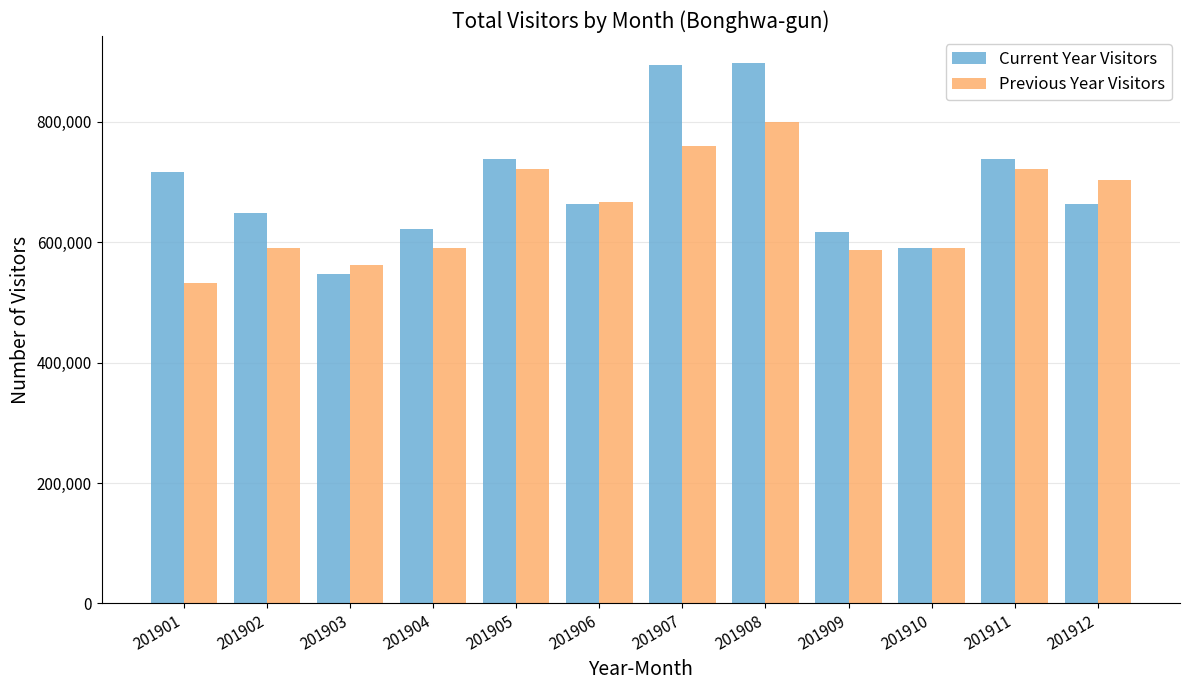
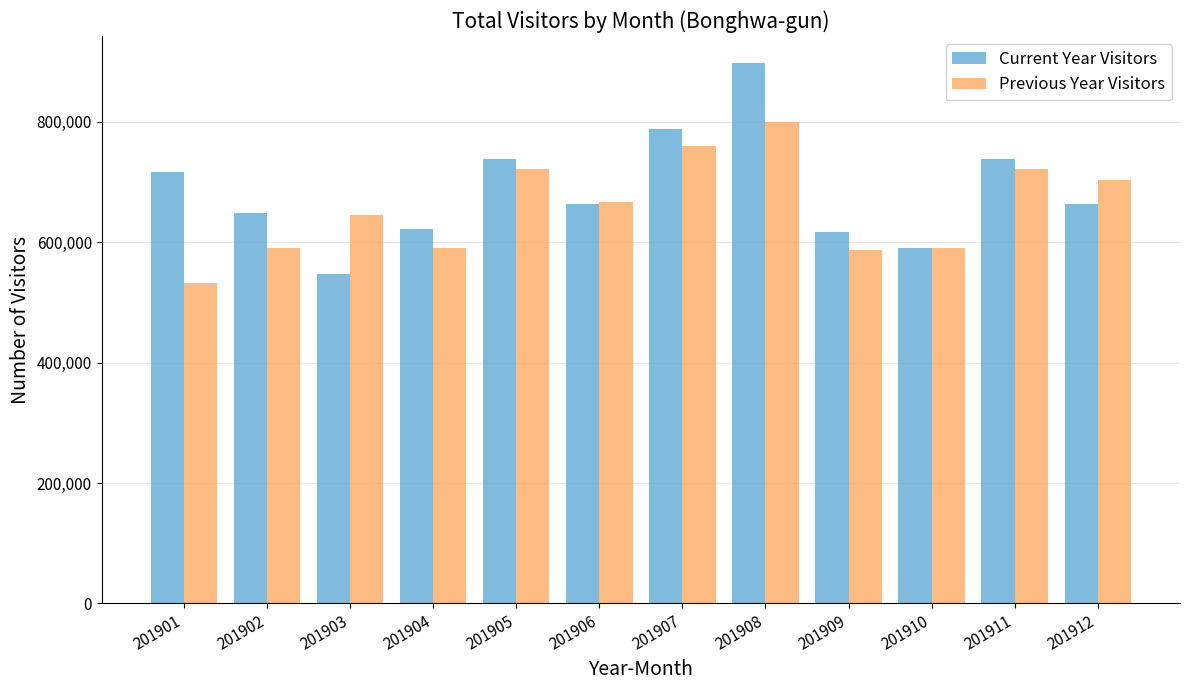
  {
    "Current Year Visitors": {
      "201901": "720,000",
      "201902": "650,000",
      "201903": "550,000",
      "201904": "620,000",
      "201905": "740,000",
      "201906": "660,000",
-     "201907": "890,000",
+     "201907": "790,000",
      "201908": "900,000",
      "201909": "620,000",
      "201910": "590,000",
      "201911": "740,000",
      "201912": "660,000"
    },
    "Previous Year Visitors": {
      "201901": "530,000",
      "201902": "590,000",
-     "201903": "560,000",
+     "201903": "640,000",
      "201904": "590,000",
      "201905": "720,000",
      "201906": "670,000",
      "201907": "760,000",
      "201908": "800,000",
      "201909": "590,000",
      "201910": "590,000",
      "201911": "720,000",
      "201912": "700,000"
    }
  }
